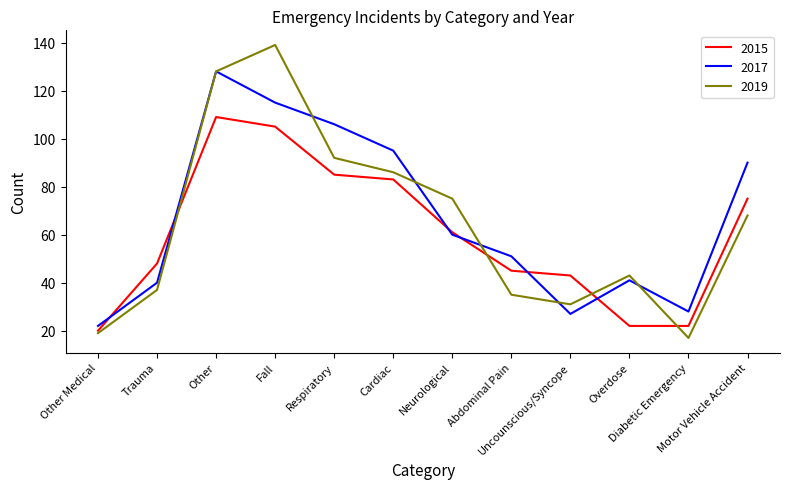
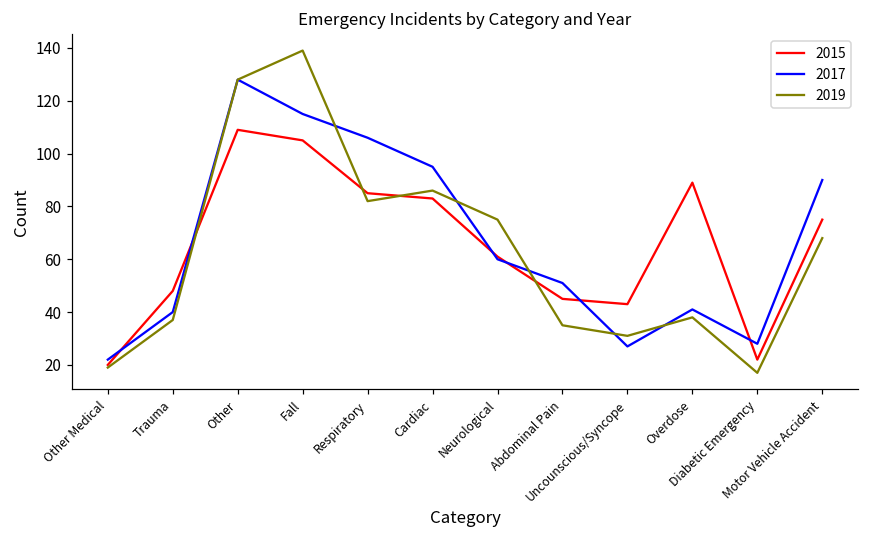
  {
    "2015": {
      "Trauma": 48,
      "Other": 109,
      "Fall": 105,
      "Respiratory": 85,
      "Cardiac": 83,
      "Abdominal Pain": 45,
      "Uncounscious/Syncope": 43,
-     "Overdose": 22,
+     "Overdose": 89,
      "Diabetic Emergency": 22,
      "Motor Vehicle Accident": 75
    },
    "2017": {
      "Other Medical": 22,
      "Trauma": 40,
      "Fall": 115,
      "Respiratory": 106,
      "Cardiac": 95,
      "Abdominal Pain": 51,
      "Uncounscious/Syncope": 27,
      "Overdose": 41,
      "Diabetic Emergency": 28,
      "Motor Vehicle Accident": 90
    },
    "2019": {
      "Trauma": 37,
      "Fall": 139,
-     "Respiratory": 92,
+     "Respiratory": 82,
      "Cardiac": 86,
      "Neurological": 75,
      "Abdominal Pain": 35,
      "Uncounscious/Syncope": 31,
-     "Overdose": 43,
+     "Overdose": 38,
      "Diabetic Emergency": 17,
      "Motor Vehicle Accident": 68
    }
  }
